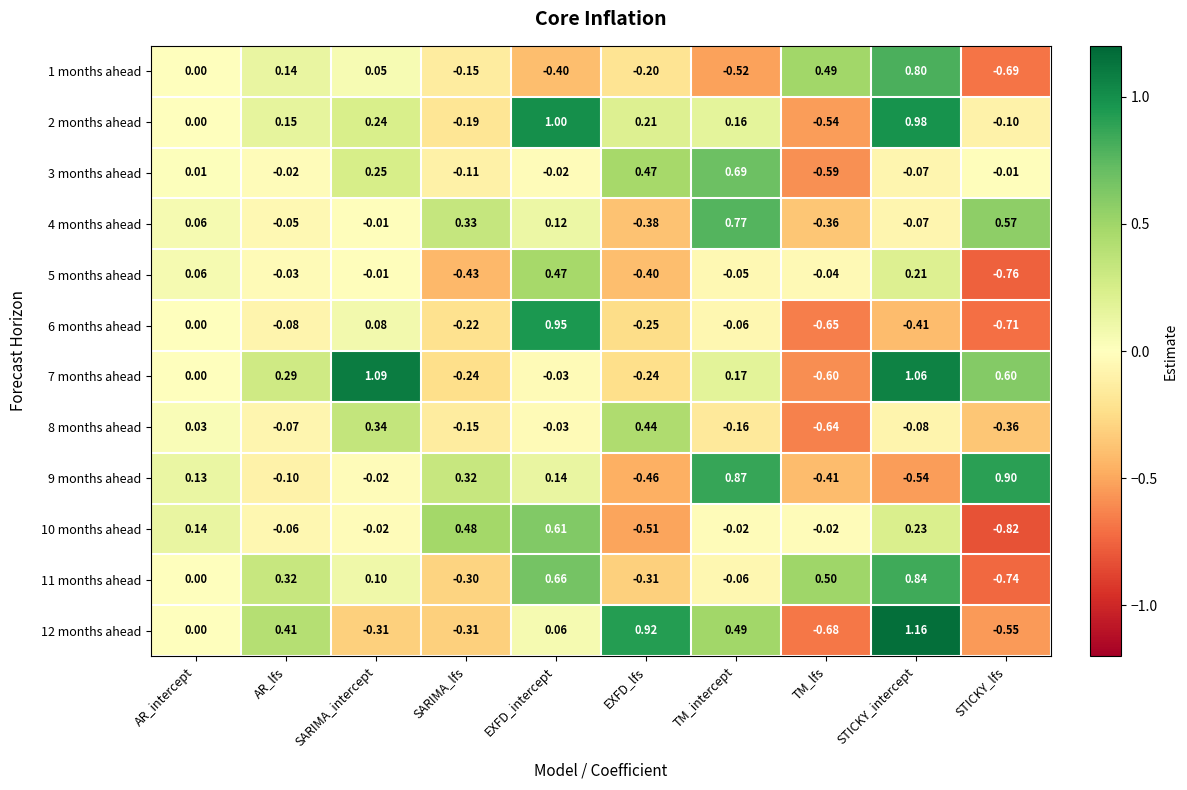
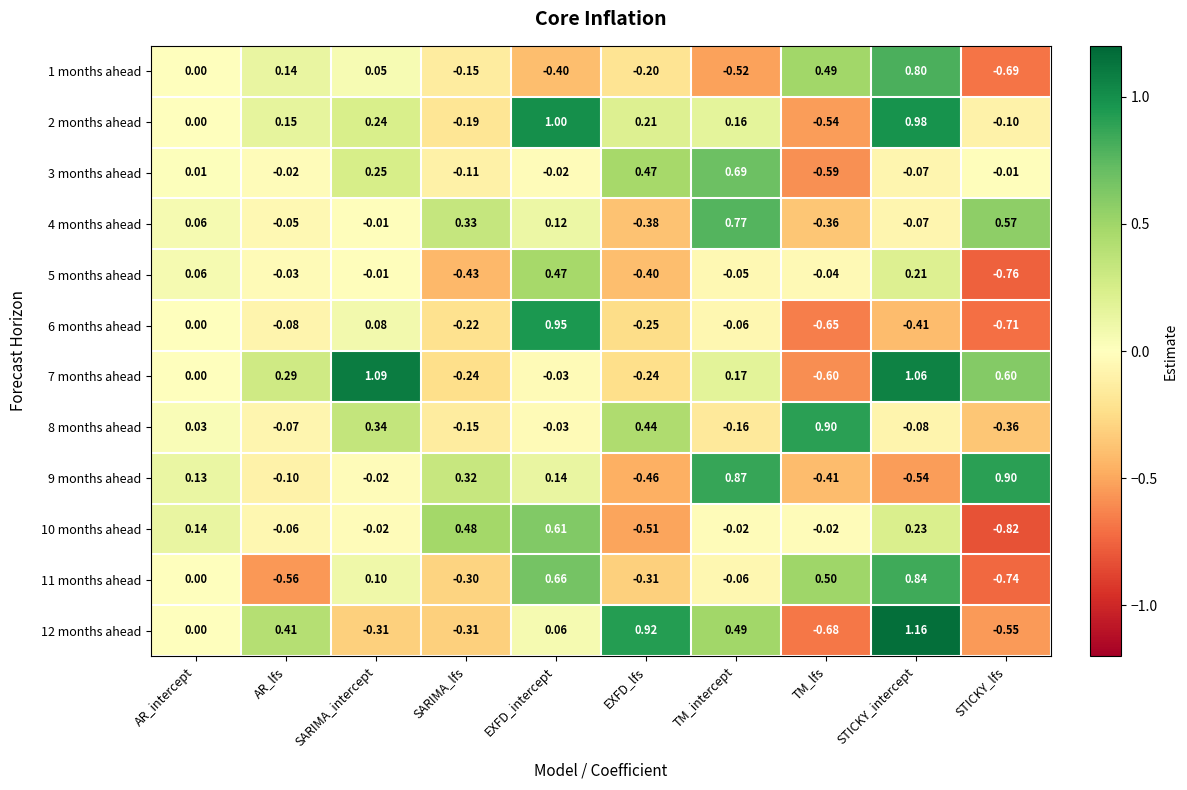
  {
    "1 months ahead": {
      "AR_intercept": 0.00,
      "AR_lfs": 0.14,
      "SARIMA_intercept": 0.05,
      "SARIMA_lfs": -0.15,
      "EXFD_intercept": -0.40,
      "EXFD_lfs": -0.20,
      "TM_intercept": -0.52,
      "TM_lfs": 0.49,
      "STICKY_intercept": 0.80,
      "STICKY_lfs": -0.69
    },
    "2 months ahead": {
      "AR_intercept": 0.00,
      "AR_lfs": 0.15,
      "SARIMA_intercept": 0.24,
      "SARIMA_lfs": -0.19,
      "EXFD_intercept": 1.00,
      "EXFD_lfs": 0.21,
      "TM_intercept": 0.16,
      "TM_lfs": -0.54,
      "STICKY_intercept": 0.98,
      "STICKY_lfs": -0.10
    },
    "3 months ahead": {
      "AR_intercept": 0.01,
      "AR_lfs": -0.02,
      "SARIMA_intercept": 0.25,
      "SARIMA_lfs": -0.11,
      "EXFD_intercept": -0.02,
      "EXFD_lfs": 0.47,
      "TM_intercept": 0.69,
      "TM_lfs": -0.59,
      "STICKY_intercept": -0.07,
      "STICKY_lfs": -0.01
    },
    "4 months ahead": {
      "AR_intercept": 0.06,
      "AR_lfs": -0.05,
      "SARIMA_intercept": -0.01,
      "SARIMA_lfs": 0.33,
      "EXFD_intercept": 0.12,
      "EXFD_lfs": -0.38,
      "TM_intercept": 0.77,
      "TM_lfs": -0.36,
      "STICKY_intercept": -0.07,
      "STICKY_lfs": 0.57
    },
    "5 months ahead": {
      "AR_intercept": 0.06,
      "AR_lfs": -0.03,
      "SARIMA_intercept": -0.01,
      "SARIMA_lfs": -0.43,
      "EXFD_intercept": 0.47,
      "EXFD_lfs": -0.40,
      "TM_intercept": -0.05,
      "TM_lfs": -0.04,
      "STICKY_intercept": 0.21,
      "STICKY_lfs": -0.76
    },
    "6 months ahead": {
      "AR_intercept": 0.00,
      "AR_lfs": -0.08,
      "SARIMA_intercept": 0.08,
      "SARIMA_lfs": -0.22,
      "EXFD_intercept": 0.95,
      "EXFD_lfs": -0.25,
      "TM_intercept": -0.06,
      "TM_lfs": -0.65,
      "STICKY_intercept": -0.41,
      "STICKY_lfs": -0.71
    },
    "7 months ahead": {
      "AR_intercept": 0.00,
      "AR_lfs": 0.29,
      "SARIMA_intercept": 1.09,
      "SARIMA_lfs": -0.24,
      "EXFD_intercept": -0.03,
      "EXFD_lfs": -0.24,
      "TM_intercept": 0.17,
      "TM_lfs": -0.60,
      "STICKY_intercept": 1.06,
      "STICKY_lfs": 0.60
    },
    "8 months ahead": {
      "AR_intercept": 0.03,
      "AR_lfs": -0.07,
      "SARIMA_intercept": 0.34,
      "SARIMA_lfs": -0.15,
      "EXFD_intercept": -0.03,
      "EXFD_lfs": 0.44,
      "TM_intercept": -0.16,
-     "TM_lfs": -0.64,
+     "TM_lfs": 0.90,
      "STICKY_intercept": -0.08,
      "STICKY_lfs": -0.36
    },
    "9 months ahead": {
      "AR_intercept": 0.13,
      "AR_lfs": -0.10,
      "SARIMA_intercept": -0.02,
      "SARIMA_lfs": 0.32,
      "EXFD_intercept": 0.14,
      "EXFD_lfs": -0.46,
      "TM_intercept": 0.87,
      "TM_lfs": -0.41,
      "STICKY_intercept": -0.54,
      "STICKY_lfs": 0.90
    },
    "10 months ahead": {
      "AR_intercept": 0.14,
      "AR_lfs": -0.06,
      "SARIMA_intercept": -0.02,
      "SARIMA_lfs": 0.48,
      "EXFD_intercept": 0.61,
      "EXFD_lfs": -0.51,
      "TM_intercept": -0.02,
      "TM_lfs": -0.02,
      "STICKY_intercept": 0.23,
      "STICKY_lfs": -0.82
    },
    "11 months ahead": {
      "AR_intercept": 0.00,
-     "AR_lfs": 0.32,
+     "AR_lfs": -0.56,
      "SARIMA_intercept": 0.10,
      "SARIMA_lfs": -0.30,
      "EXFD_intercept": 0.66,
      "EXFD_lfs": -0.31,
      "TM_intercept": -0.06,
      "TM_lfs": 0.50,
      "STICKY_intercept": 0.84,
      "STICKY_lfs": -0.74
    },
    "12 months ahead": {
      "AR_intercept": 0.00,
      "AR_lfs": 0.41,
      "SARIMA_intercept": -0.31,
      "SARIMA_lfs": -0.31,
      "EXFD_intercept": 0.06,
      "EXFD_lfs": 0.92,
      "TM_intercept": 0.49,
      "TM_lfs": -0.68,
      "STICKY_intercept": 1.16,
      "STICKY_lfs": -0.55
    }
  }
